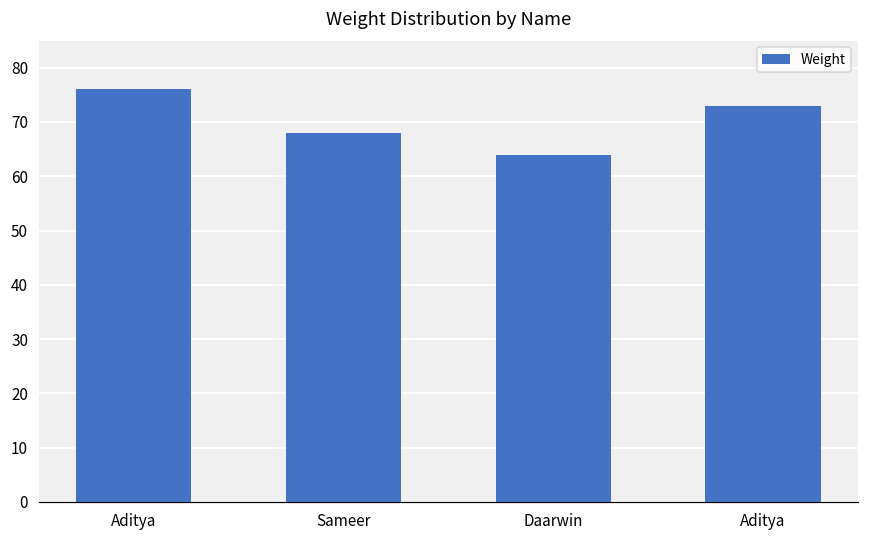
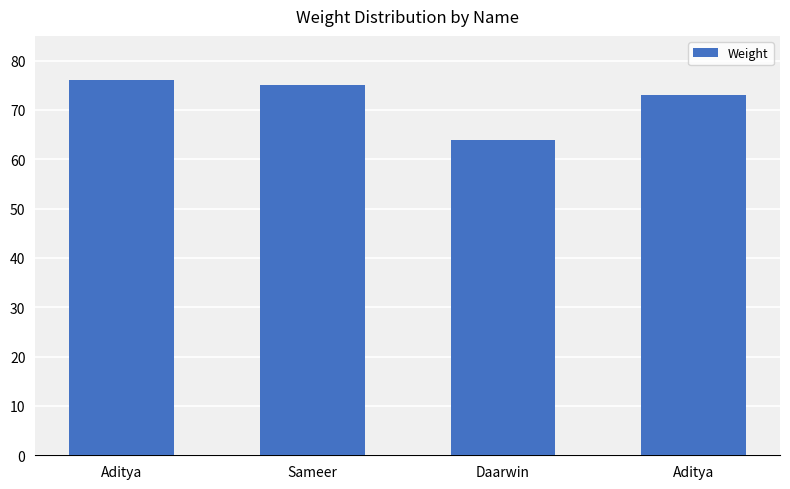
  {
-   "Sameer": 68,
+   "Sameer": 75,
    "Daarwin": 64
  }
